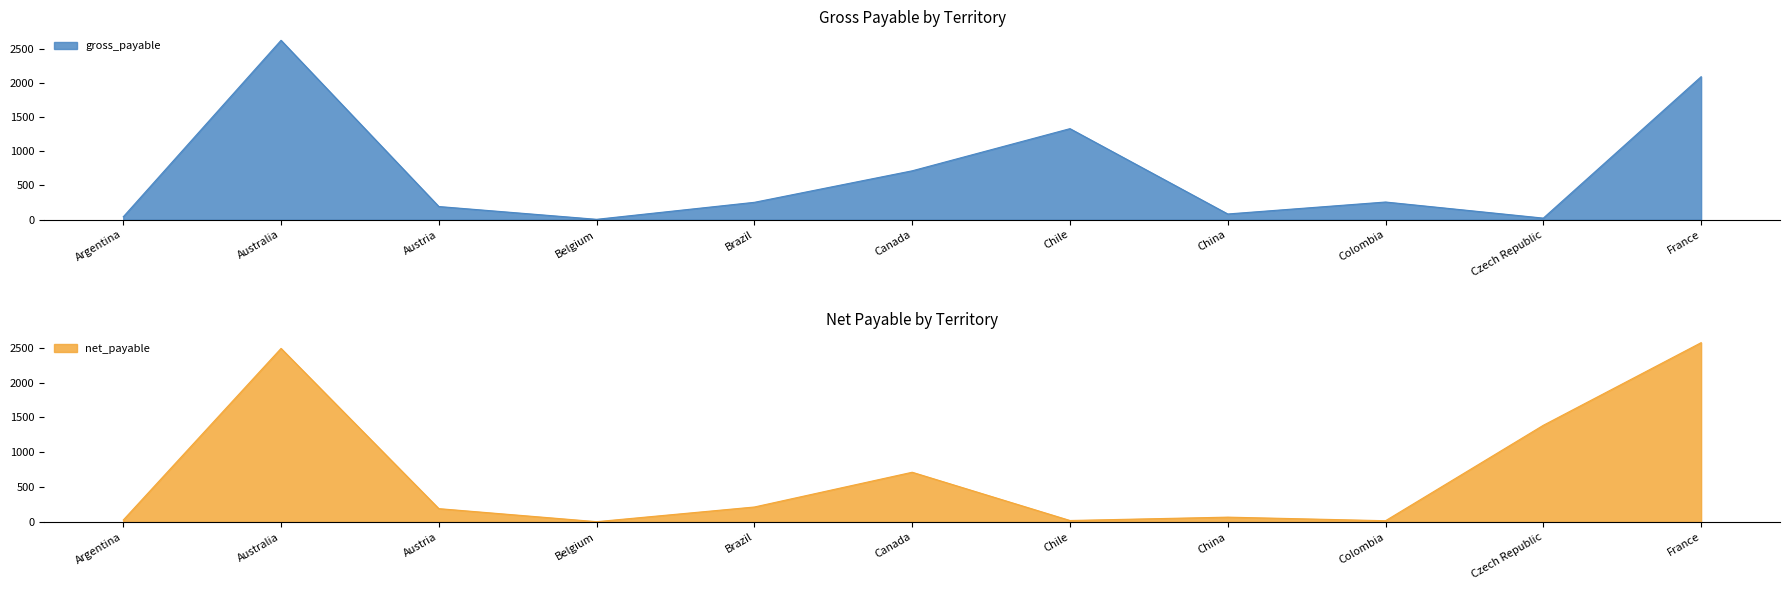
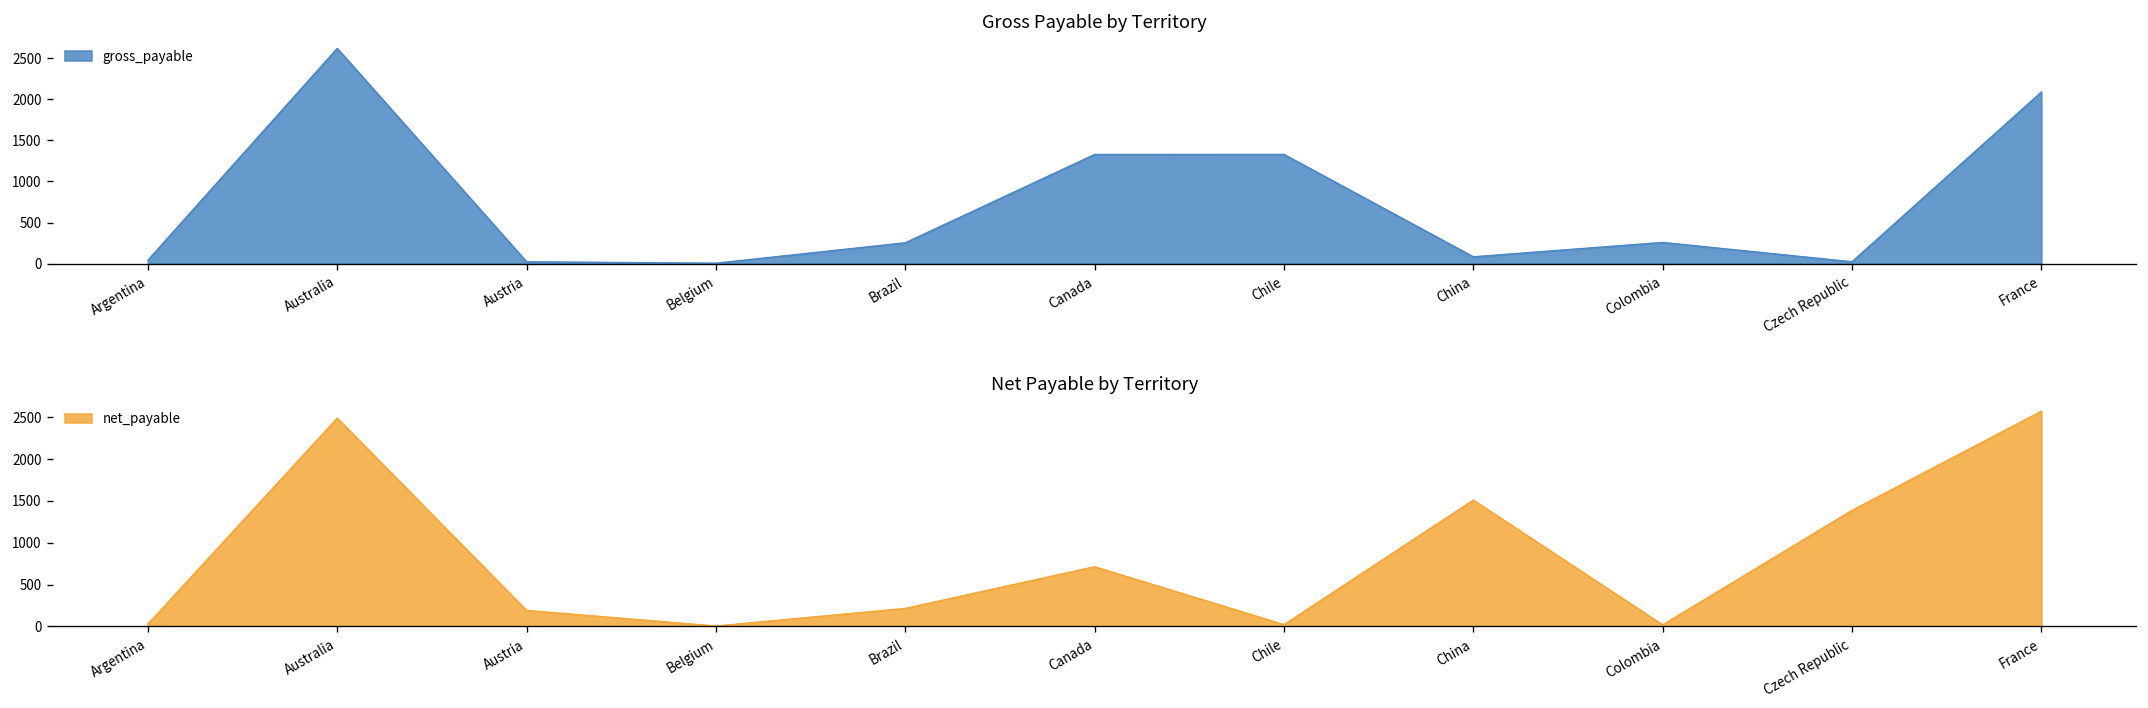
  {
    "Gross Payable by Territory": {
      "Argentina": 0,
      "Australia": 2600,
-     "Austria": 200,
+     "Austria": 0,
      "Belgium": 0,
      "Brazil": 300,
-     "Canada": 700,
+     "Canada": 1300,
      "Chile": 1300,
      "China": 100,
      "Colombia": 300,
      "Czech Republic": 0,
      "France": 2100
    },
    "Net Payable by Territory": {
      "Argentina": 0,
      "Australia": 2500,
      "Austria": 200,
      "Belgium": 0,
      "Brazil": 200,
      "Canada": 700,
      "Chile": 0,
-     "China": 100,
+     "China": 1500,
      "Colombia": 0,
      "Czech Republic": 1400,
      "France": 2600
    }
  }
